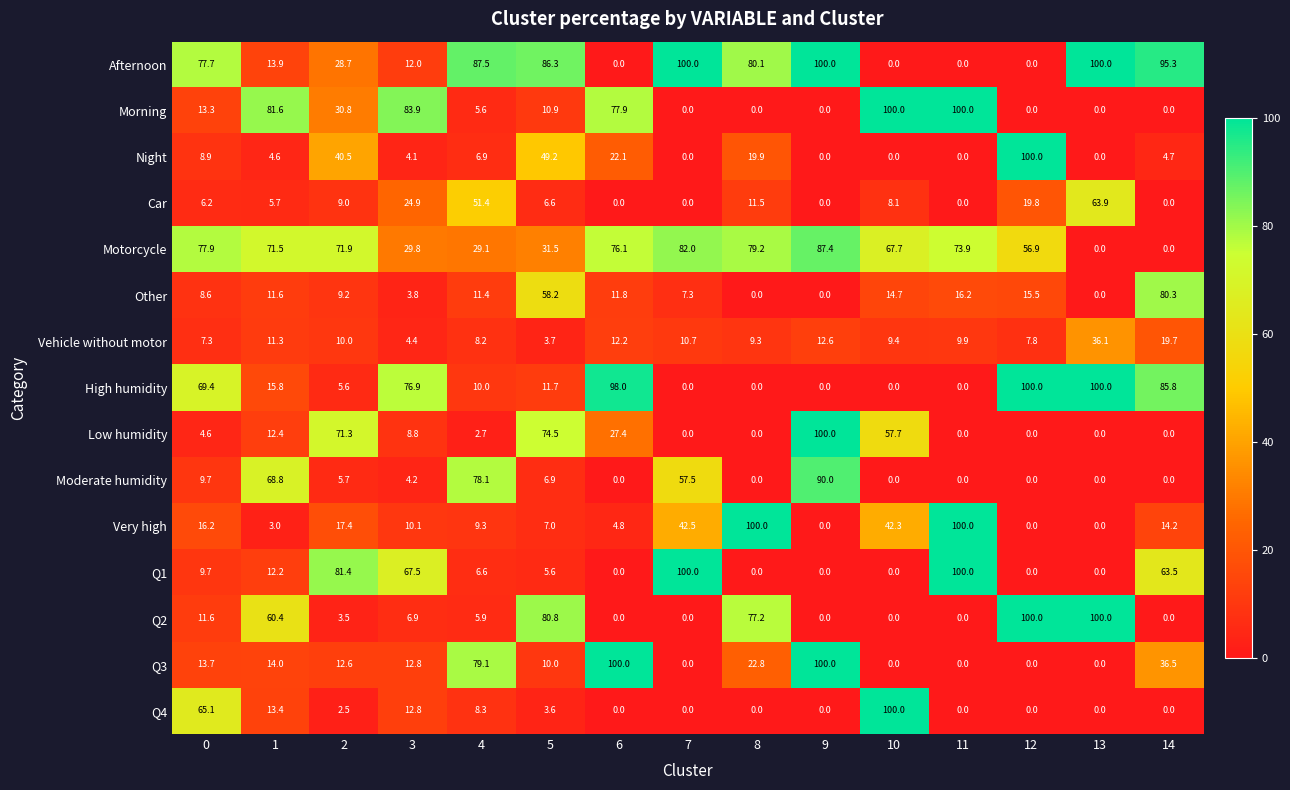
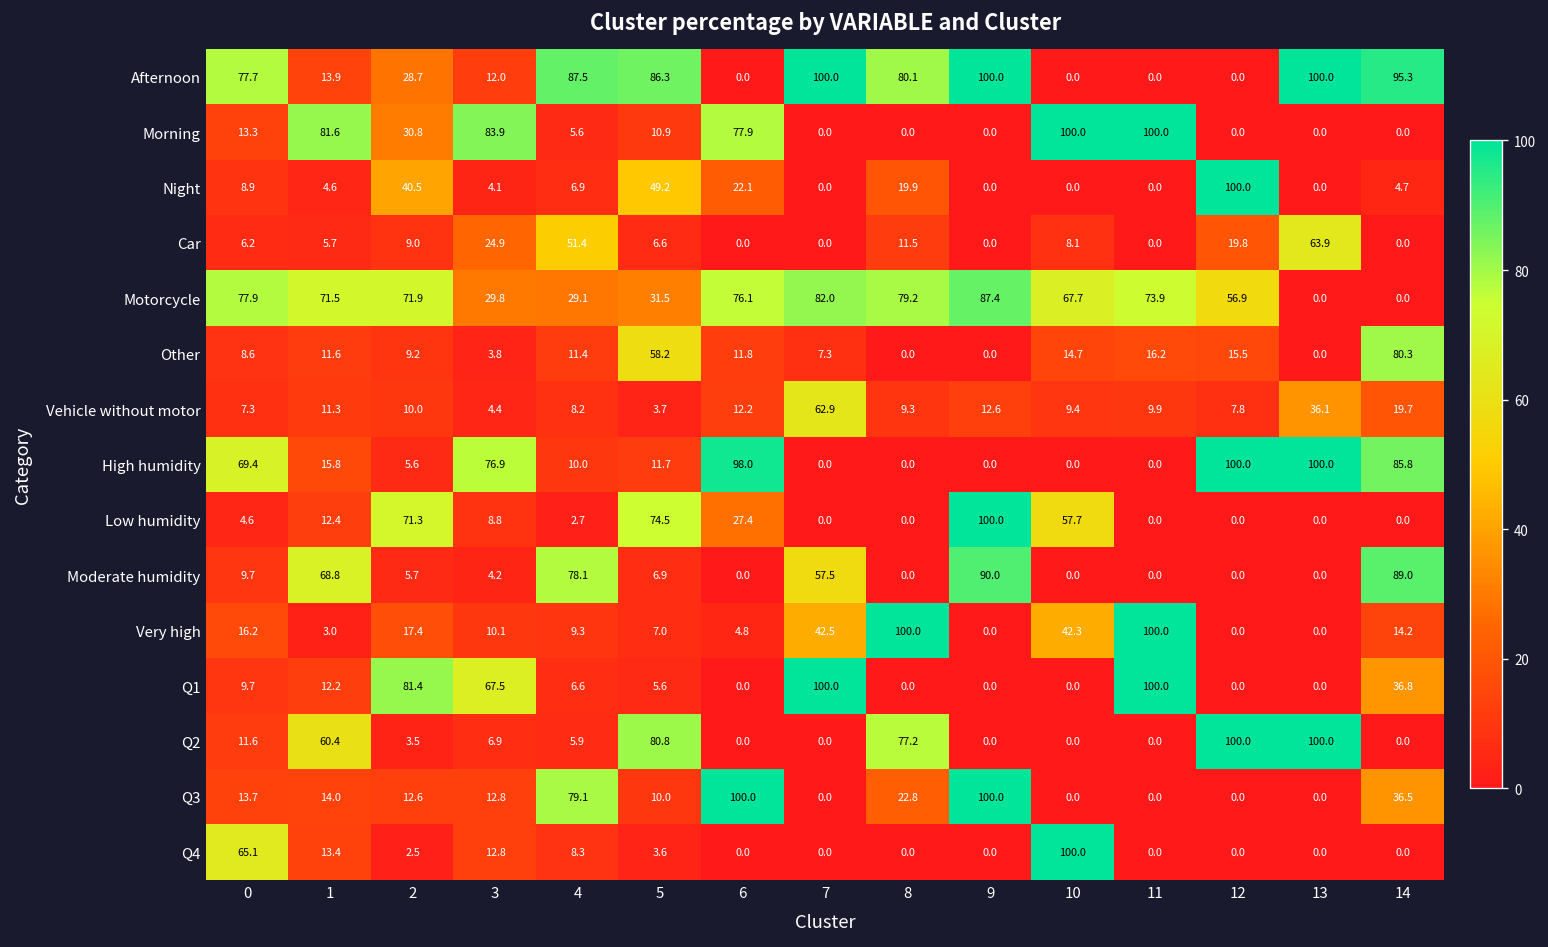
  {
    "Vehicle without motor": {
      "0": 7.3,
      "1": 11.3,
      "2": 10.0,
      "3": 4.4,
      "4": 8.2,
      "5": 3.7,
      "6": 12.2,
-     "7": 10.7,
+     "7": 62.9,
      "8": 9.3,
      "9": 12.6,
      "10": 9.4,
      "11": 9.9,
      "12": 7.8,
      "13": 36.1,
      "14": 19.7
    },
    "Moderate humidity": {
      "0": 9.7,
      "1": 68.8,
      "2": 5.7,
      "3": 4.2,
      "4": 78.1,
      "5": 6.9,
      "6": 0.0,
      "7": 57.5,
      "8": 0.0,
      "9": 90.0,
      "10": 0.0,
      "11": 0.0,
      "12": 0.0,
      "13": 0.0,
-     "14": 0.0
+     "14": 89.0
    },
    "Q1": {
      "0": 9.7,
      "1": 12.2,
      "2": 81.4,
      "3": 67.5,
      "4": 6.6,
      "5": 5.6,
      "6": 0.0,
      "7": 100.0,
      "8": 0.0,
      "9": 0.0,
      "10": 0.0,
      "11": 100.0,
      "12": 0.0,
      "13": 0.0,
-     "14": 63.5
+     "14": 36.8
    }
  }
